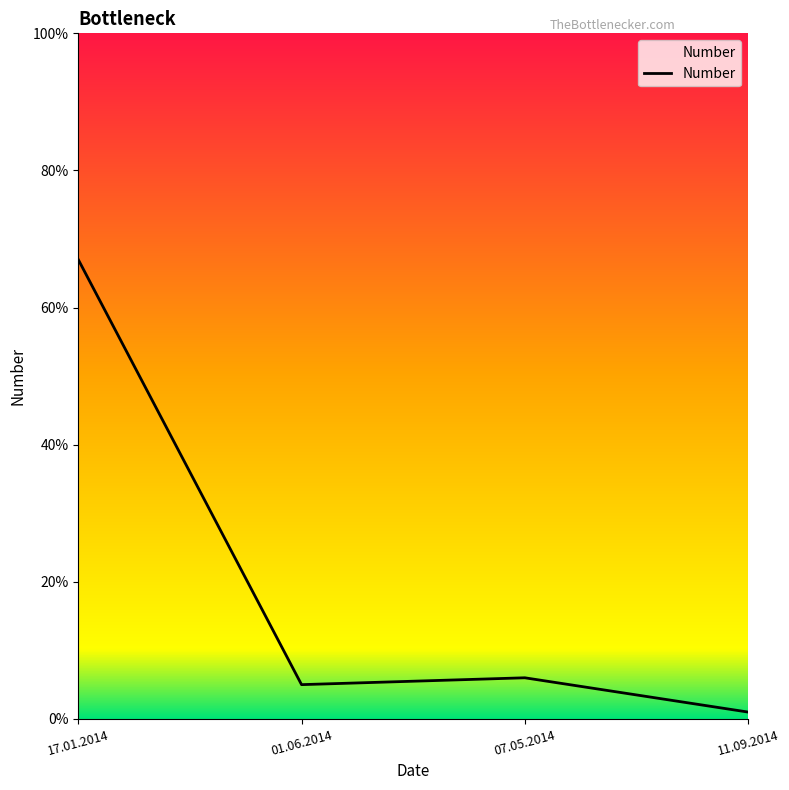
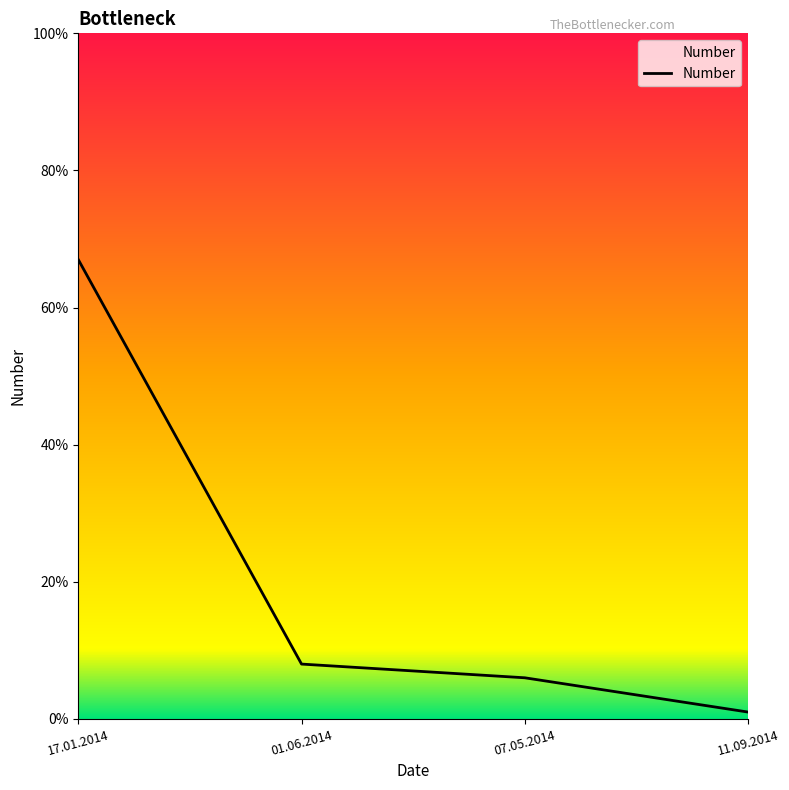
  {
    "17.01.2014": "67%",
-   "01.06.2014": "5%",
+   "01.06.2014": "8%",
    "07.05.2014": "6%",
    "11.09.2014": "1%"
  }
